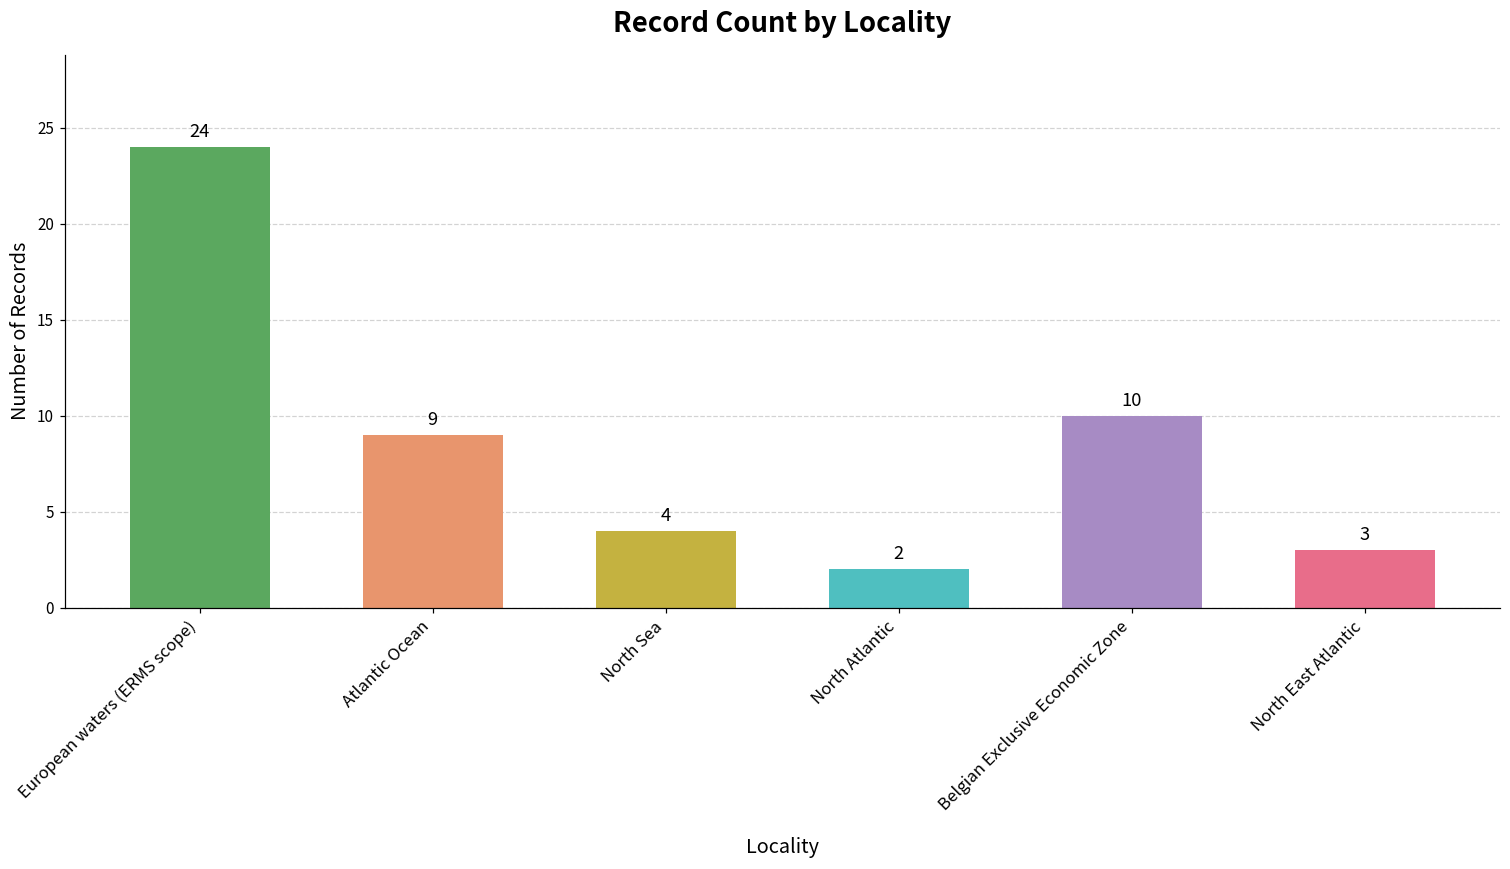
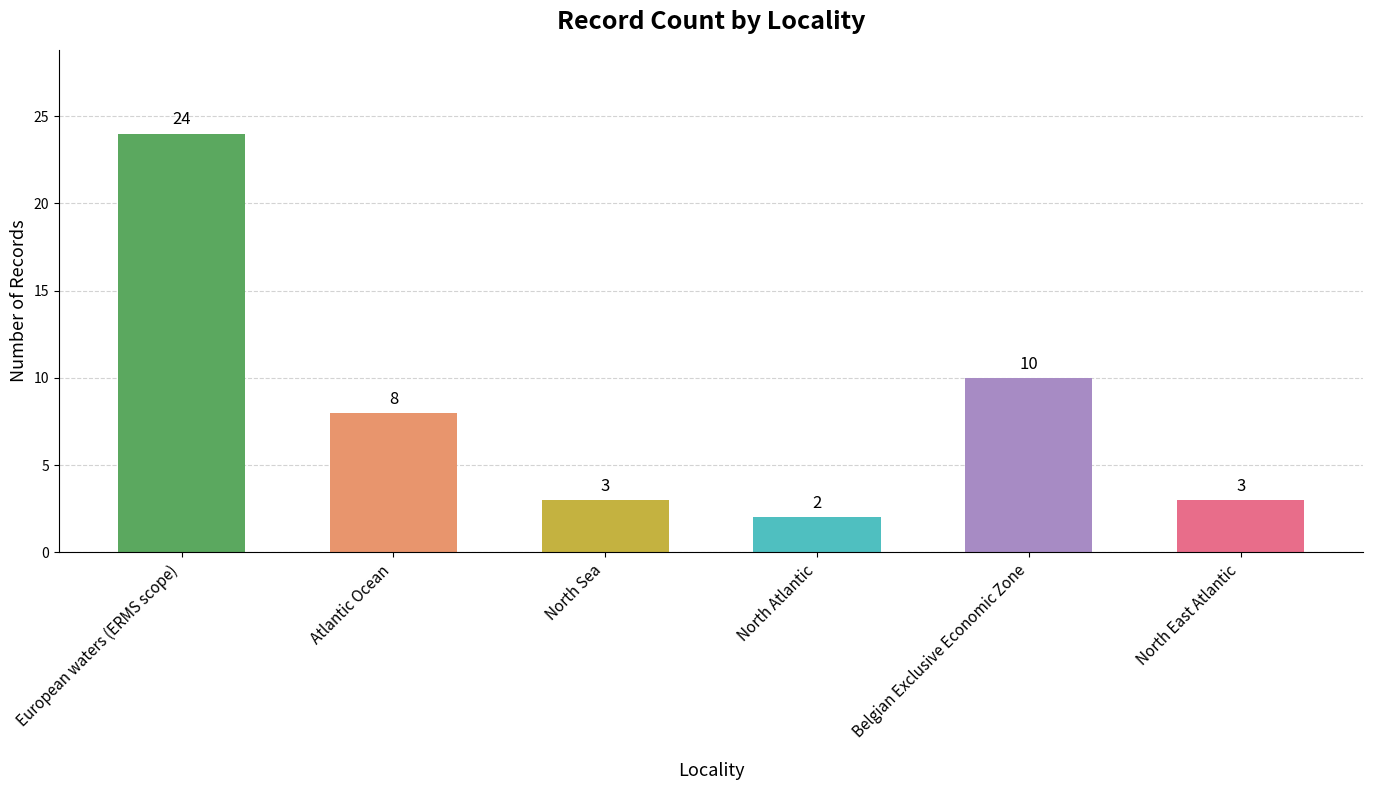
  {
    "European waters (ERMS scope)": 24,
-   "Atlantic Ocean": 9,
-   "North Sea": 4,
+   "Atlantic Ocean": 8,
+   "North Sea": 3,
    "North Atlantic": 2,
    "Belgian Exclusive Economic Zone": 10,
    "North East Atlantic": 3
  }
